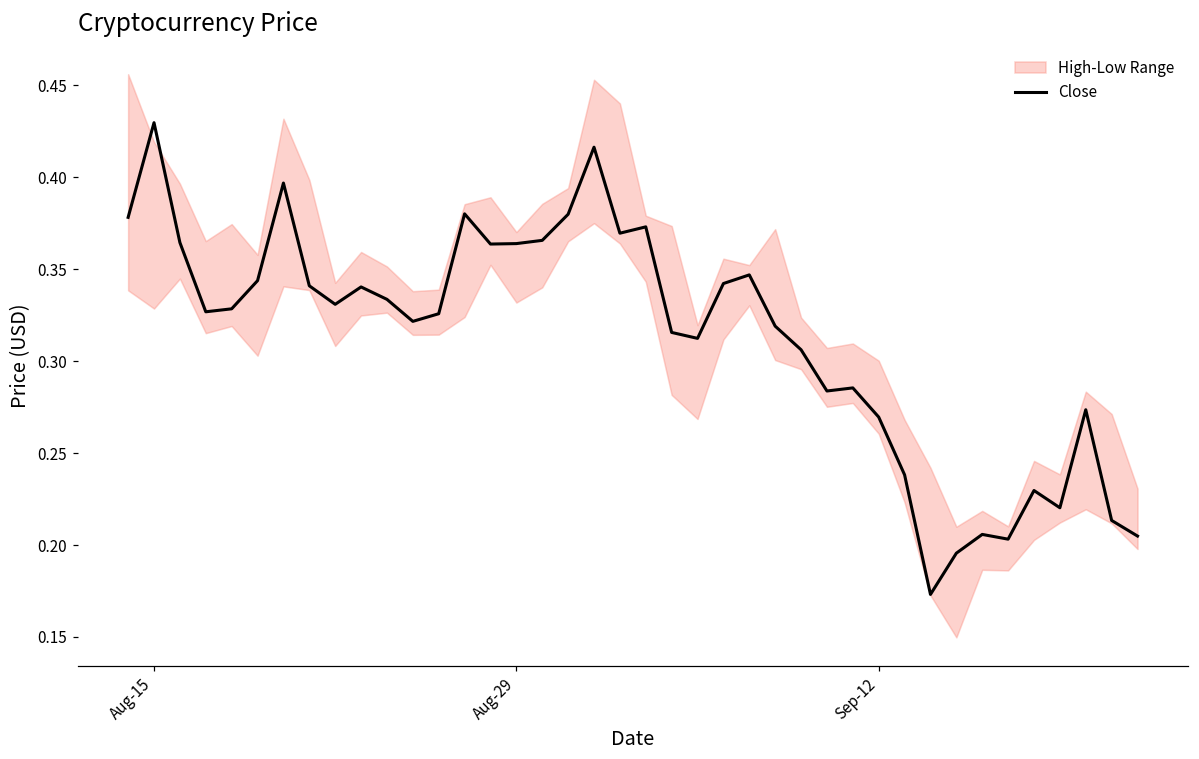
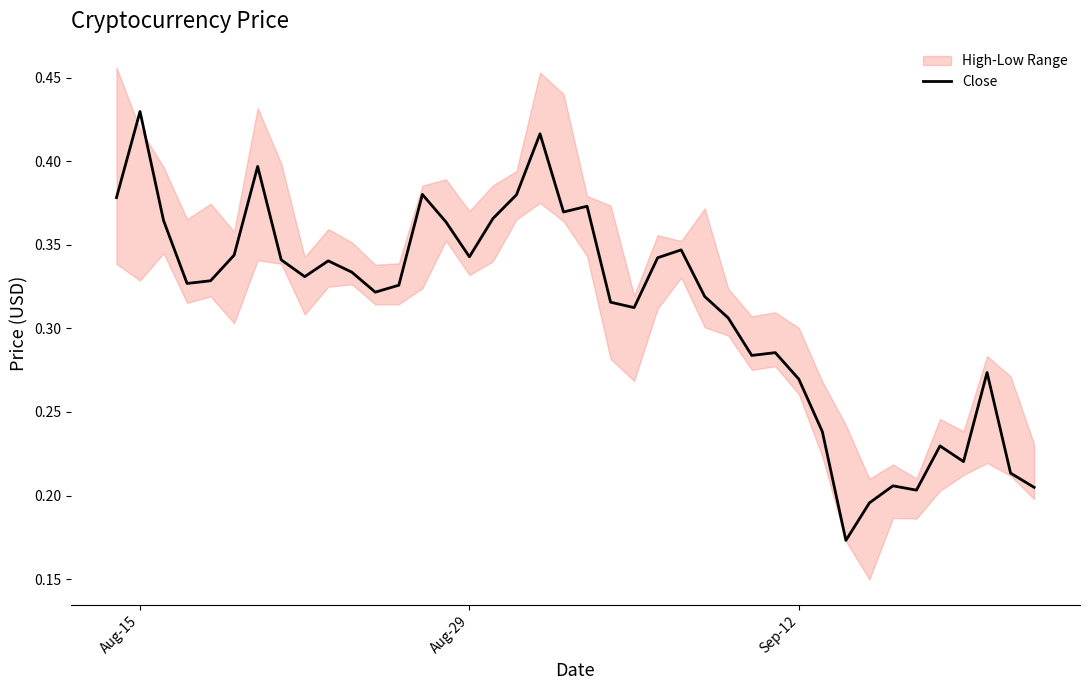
  {
    "Close": {
      "Aug-15": 0.430,
-     "Aug-29": 0.364,
+     "Aug-29": 0.343,
      "Sep-12": 0.270
    }
  }
